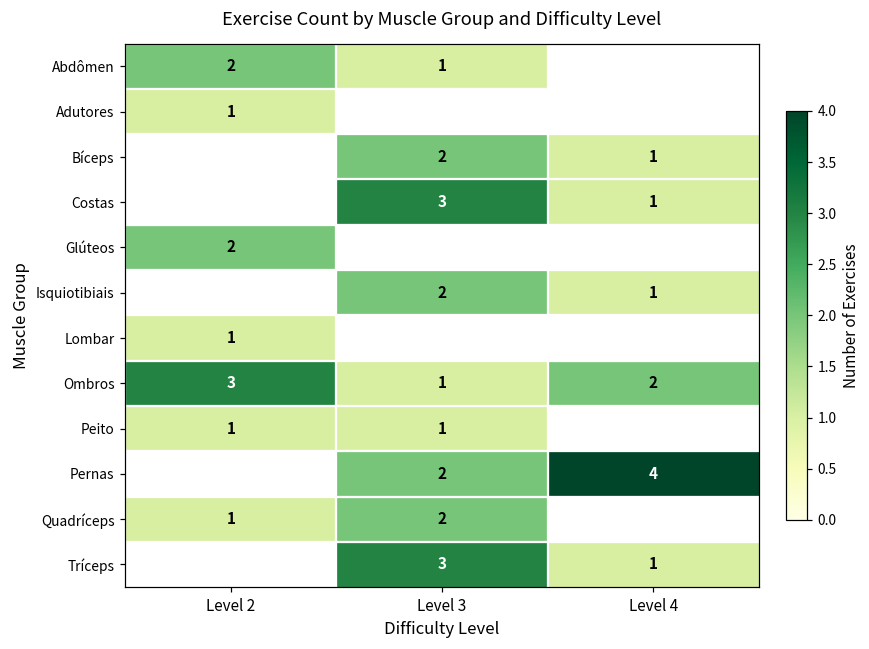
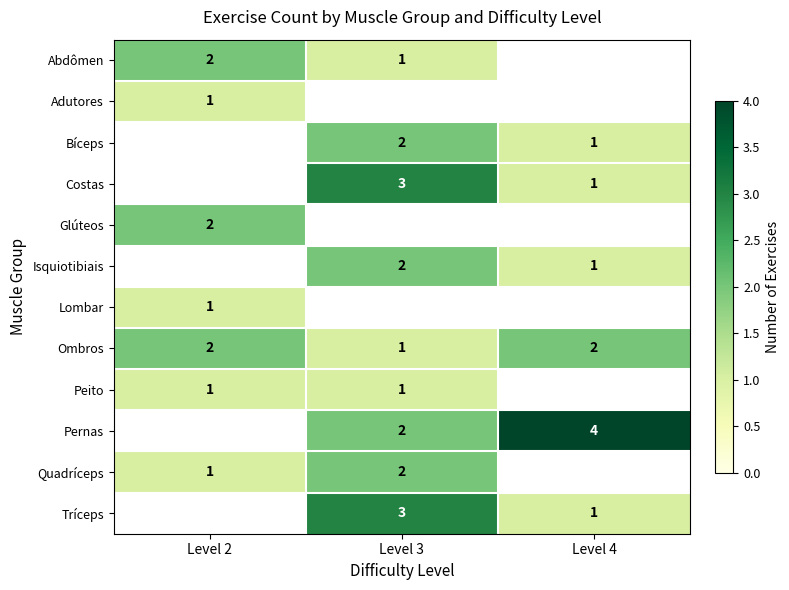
  {
    "Abdômen": {
      "Level 2": 2,
      "Level 3": 1
    },
    "Adutores": {
      "Level 2": 1
    },
    "Bíceps": {
      "Level 3": 2,
      "Level 4": 1
    },
    "Costas": {
      "Level 3": 3,
      "Level 4": 1
    },
    "Glúteos": {
      "Level 2": 2
    },
    "Isquiotibiais": {
      "Level 3": 2,
      "Level 4": 1
    },
    "Lombar": {
      "Level 2": 1
    },
    "Ombros": {
-     "Level 2": 3,
+     "Level 2": 2,
      "Level 3": 1,
      "Level 4": 2
    },
    "Peito": {
      "Level 2": 1,
      "Level 3": 1
    },
    "Pernas": {
      "Level 3": 2,
      "Level 4": 4
    },
    "Quadríceps": {
      "Level 2": 1,
      "Level 3": 2
    },
    "Tríceps": {
      "Level 3": 3,
      "Level 4": 1
    }
  }
